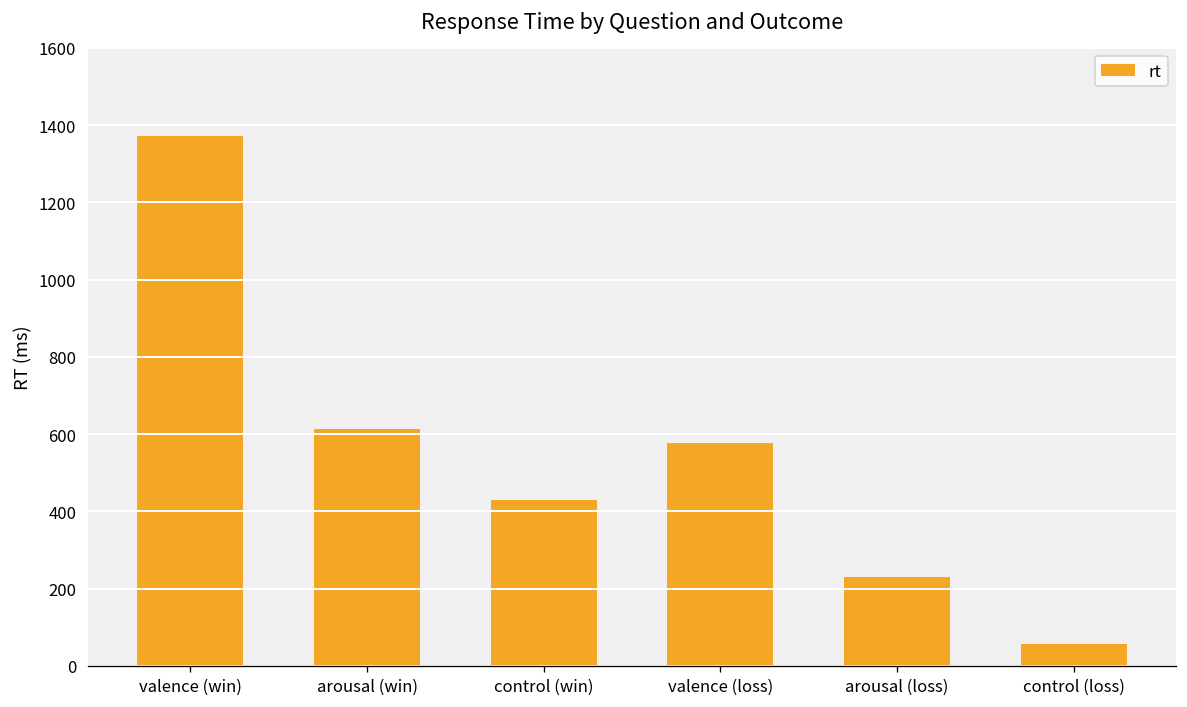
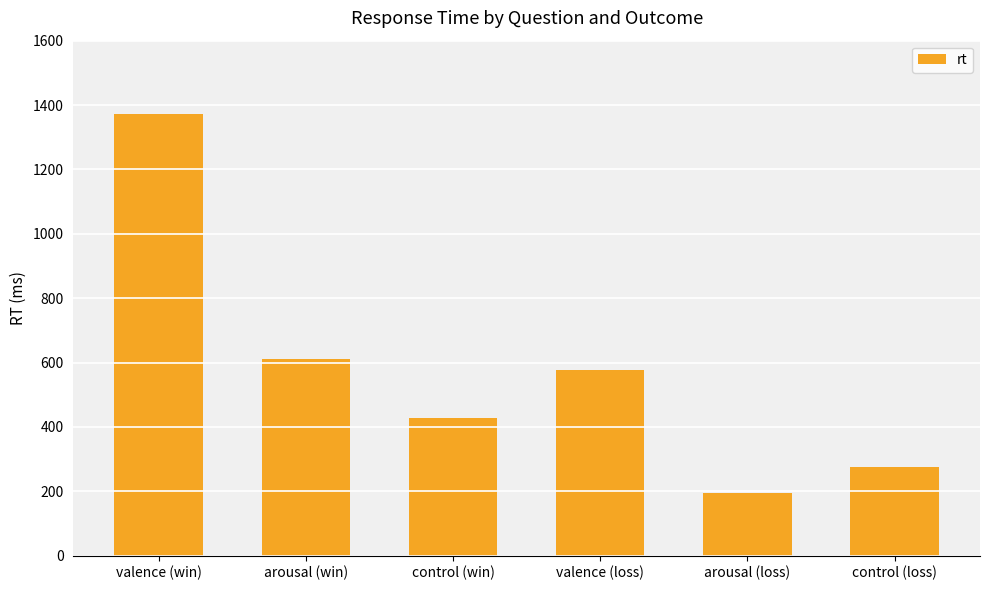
  {
    "valence (win)": 1370,
    "arousal (win)": 610,
    "control (win)": 430,
    "valence (loss)": 580,
-   "arousal (loss)": 230,
-   "control (loss)": 60
+   "arousal (loss)": 200,
+   "control (loss)": 280
  }
